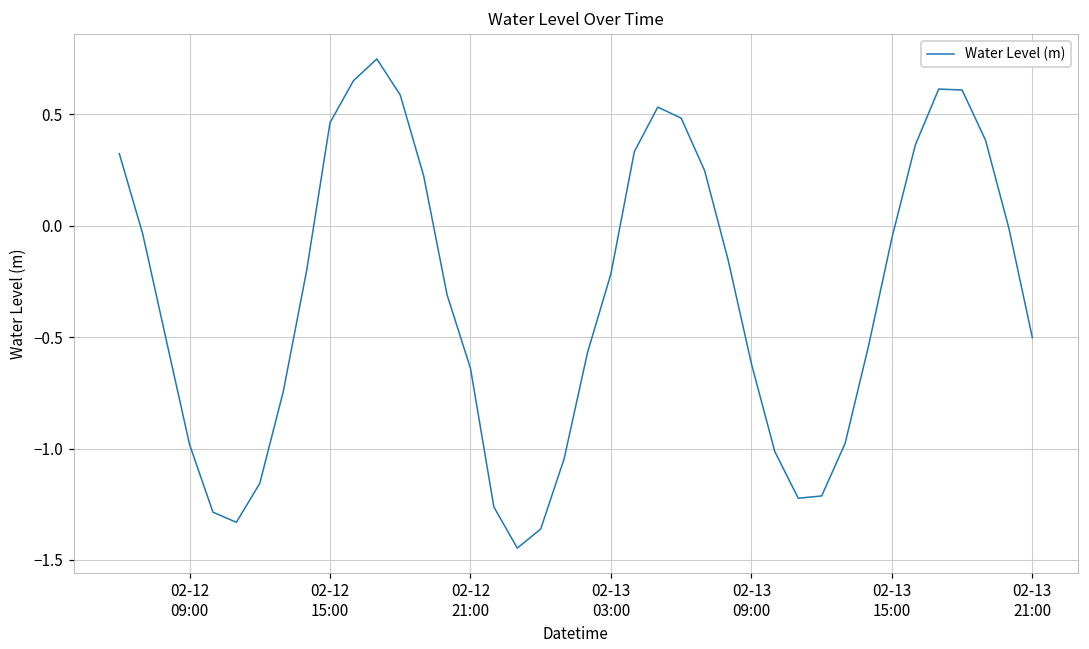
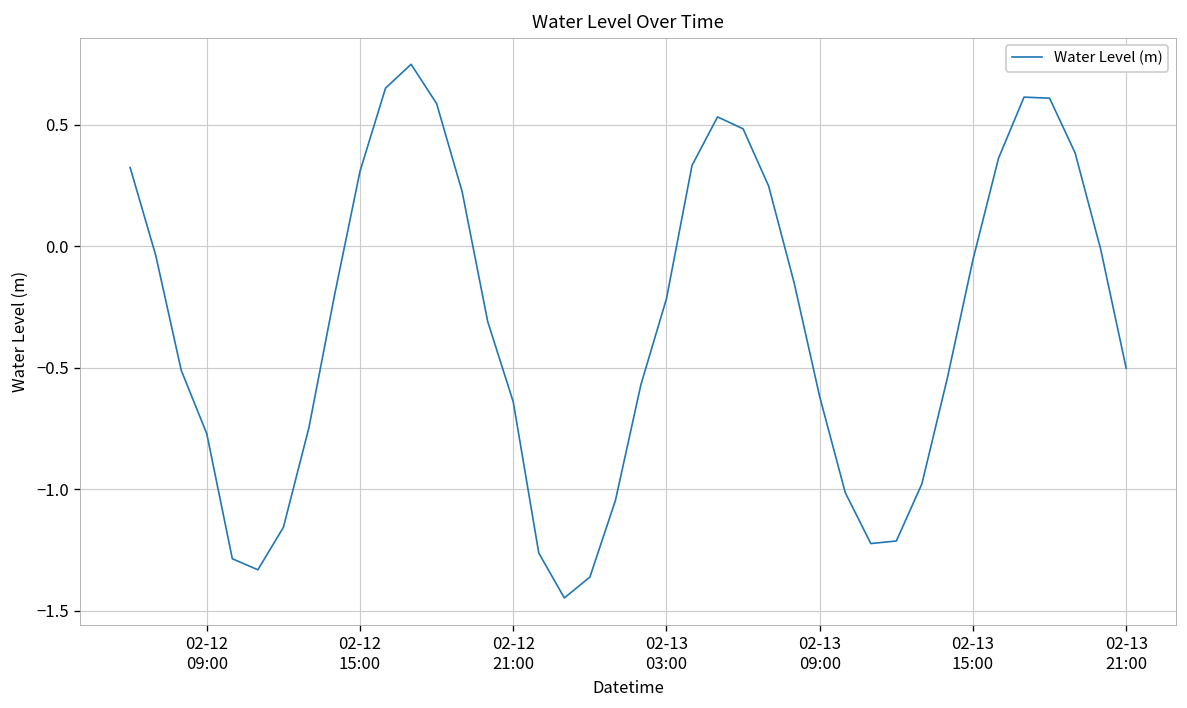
  {
-   "02-12 09:00": -0.98,
-   "02-12 15:00": 0.46,
+   "02-12 09:00": -0.77,
+   "02-12 15:00": 0.31,
    "02-12 21:00": -0.64,
    "02-13 03:00": -0.22,
    "02-13 09:00": -0.62,
    "02-13 15:00": -0.06,
    "02-13 21:00": -0.50
  }
